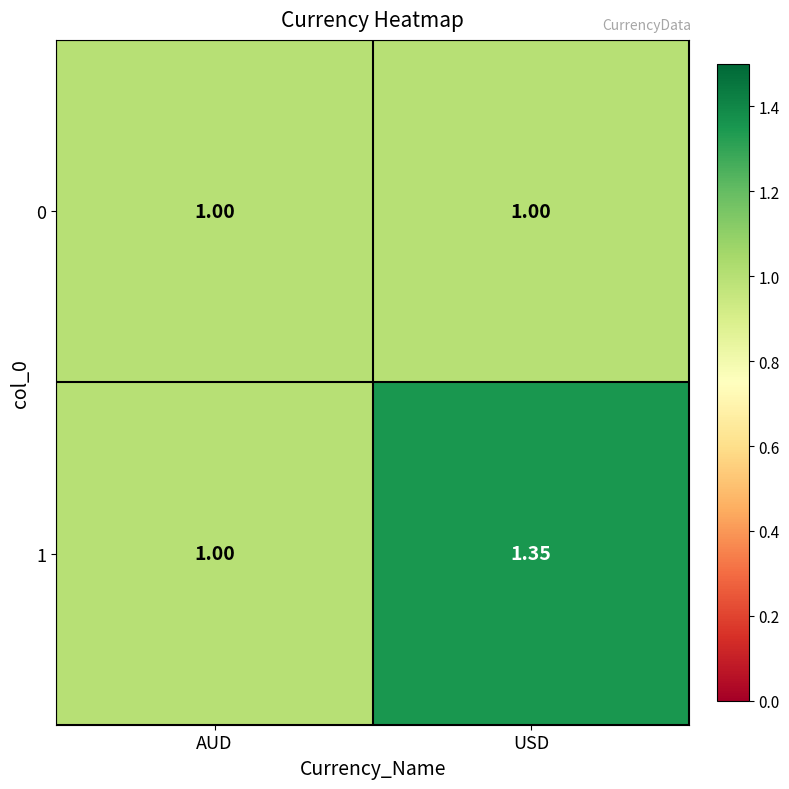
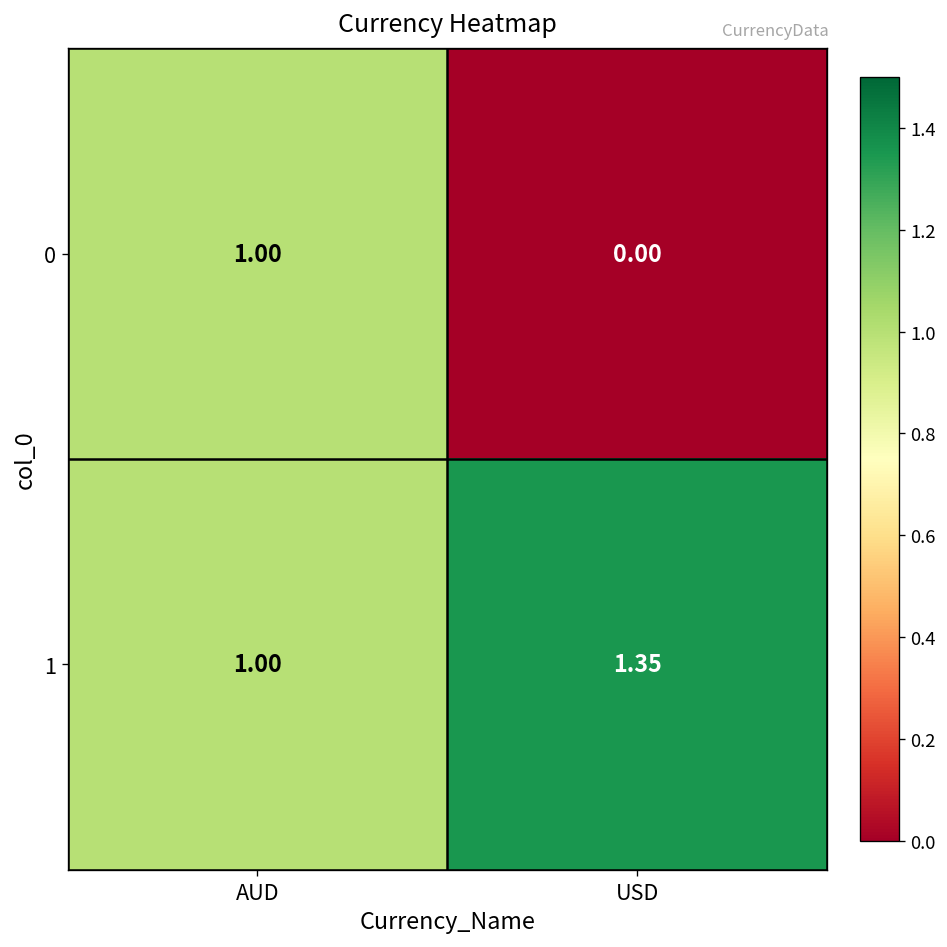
  {
    "0": {
      "AUD": 1.00,
-     "USD": 1.00
+     "USD": 0.00
    },
    "1": {
      "AUD": 1.00,
      "USD": 1.35
    }
  }
